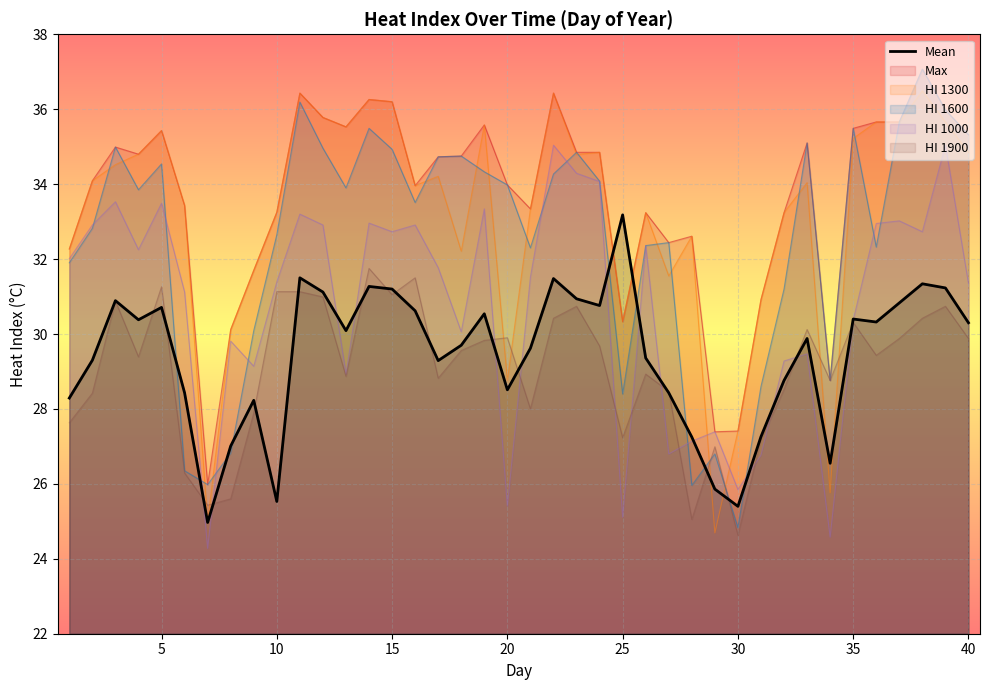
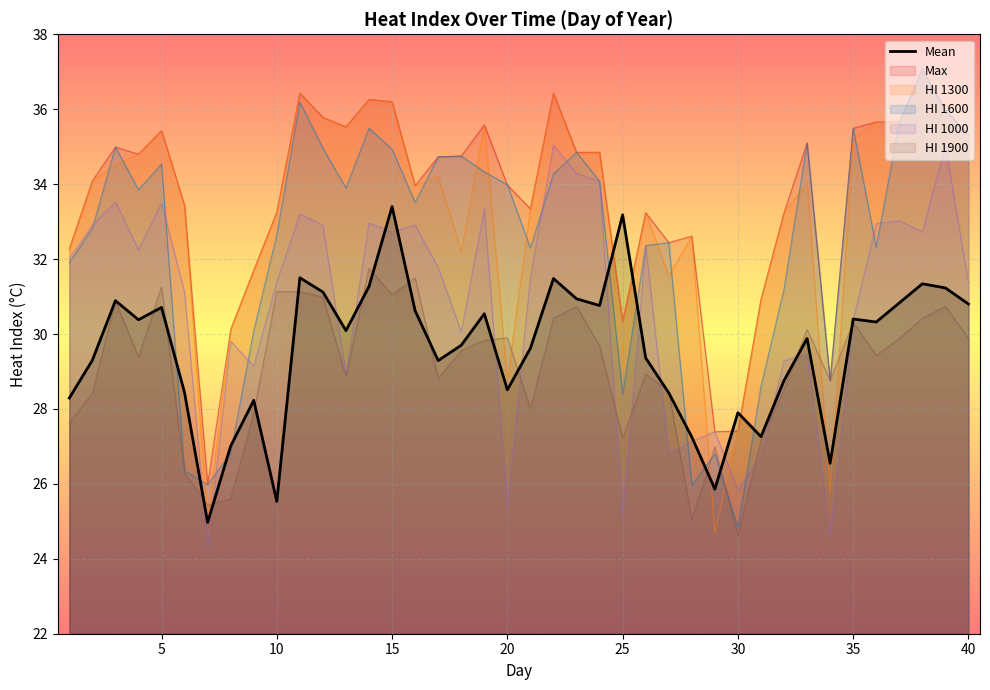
  {
    "Mean": {
      "5": 30.7,
      "10": 25.5,
-     "15": 31.2,
+     "15": 33.4,
      "20": 28.5,
      "25": 33.2,
-     "30": 25.4,
-     "40": 30.3
+     "30": 27.9,
+     "40": 30.8
    }
  }
